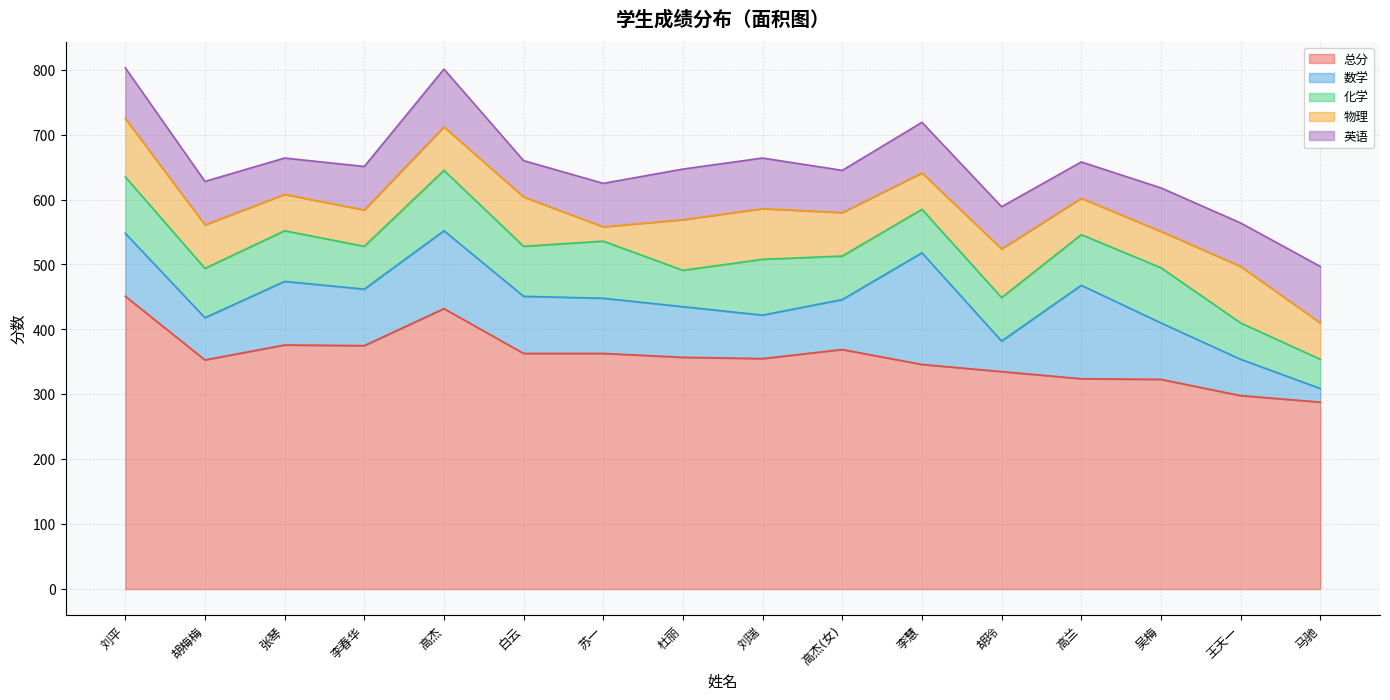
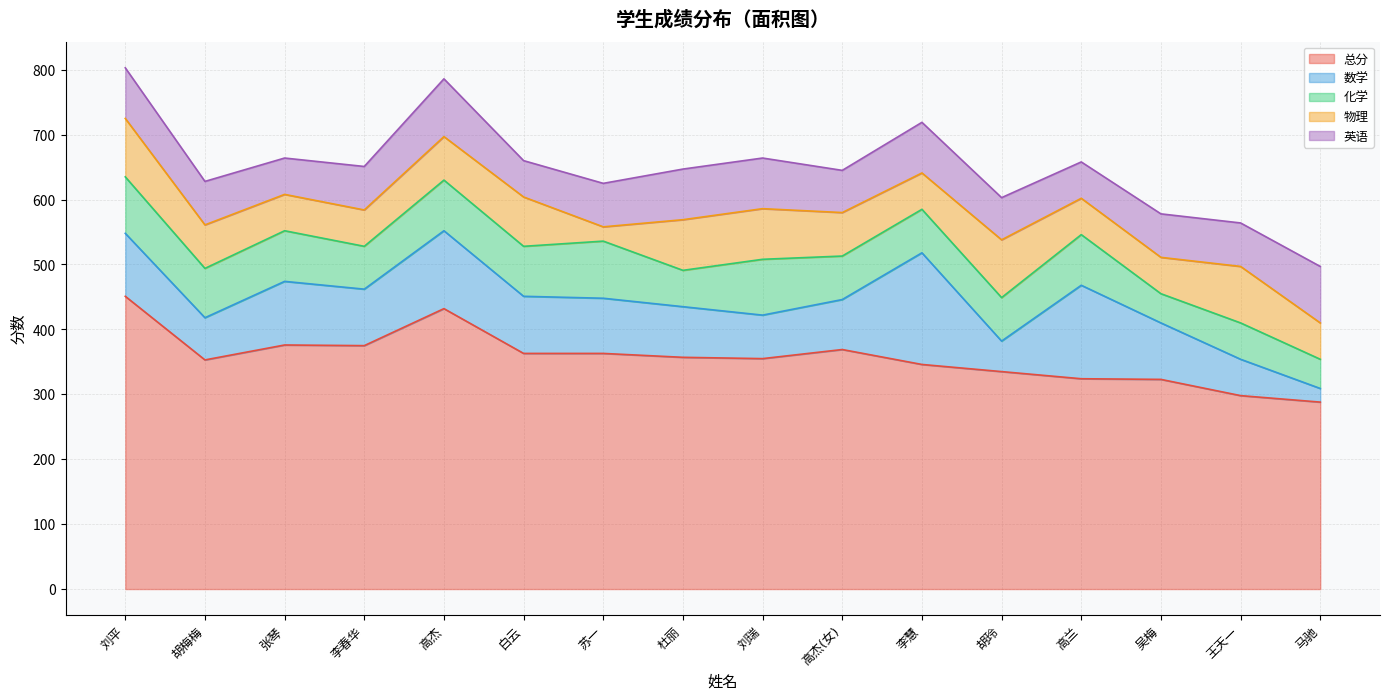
  {
    "总分": {
      "刘平": 450,
      "胡梅梅": 350,
      "张琴": 380,
      "李春华": 380,
      "高杰": 430,
      "白云": 360,
      "苏一": 360,
      "杜丽": 360,
      "刘瑞": 360,
      "高杰(女)": 370,
      "李慧": 350,
      "胡玲": 340,
      "高兰": 320,
      "吴梅": 320,
      "王天一": 300,
      "马驰": 290
    },
    "数学": {
      "刘平": 100,
      "胡梅梅": 70,
      "张琴": 100,
      "李春华": 90,
      "高杰": 120,
      "白云": 90,
      "苏一": 90,
      "杜丽": 80,
      "刘瑞": 70,
      "高杰(女)": 80,
      "李慧": 170,
      "胡玲": 50,
      "高兰": 140,
      "吴梅": 90,
      "王天一": 60,
      "马驰": 20
    },
    "化学": {
      "刘平": 90,
      "胡梅梅": 80,
      "张琴": 80,
      "李春华": 70,
-     "高杰": 90,
+     "高杰": 80,
      "白云": 80,
      "苏一": 90,
      "杜丽": 60,
      "刘瑞": 90,
      "高杰(女)": 70,
      "李慧": 70,
      "胡玲": 70,
      "高兰": 80,
-     "吴梅": 90,
+     "吴梅": 50,
      "王天一": 60,
      "马驰": 50
    },
    "物理": {
      "刘平": 90,
      "胡梅梅": 70,
      "张琴": 60,
      "李春华": 60,
      "高杰": 70,
      "白云": 80,
      "苏一": 20,
      "杜丽": 80,
      "刘瑞": 80,
      "高杰(女)": 70,
      "李慧": 60,
-     "胡玲": 80,
+     "胡玲": 90,
      "高兰": 60,
      "吴梅": 60,
      "王天一": 90,
      "马驰": 60
    },
    "英语": {
      "刘平": 80,
      "胡梅梅": 70,
      "张琴": 60,
      "李春华": 70,
      "高杰": 90,
      "白云": 60,
      "苏一": 70,
      "杜丽": 80,
      "刘瑞": 80,
      "高杰(女)": 70,
      "李慧": 80,
      "胡玲": 70,
      "高兰": 60,
      "吴梅": 70,
      "王天一": 70,
      "马驰": 90
    }
  }
